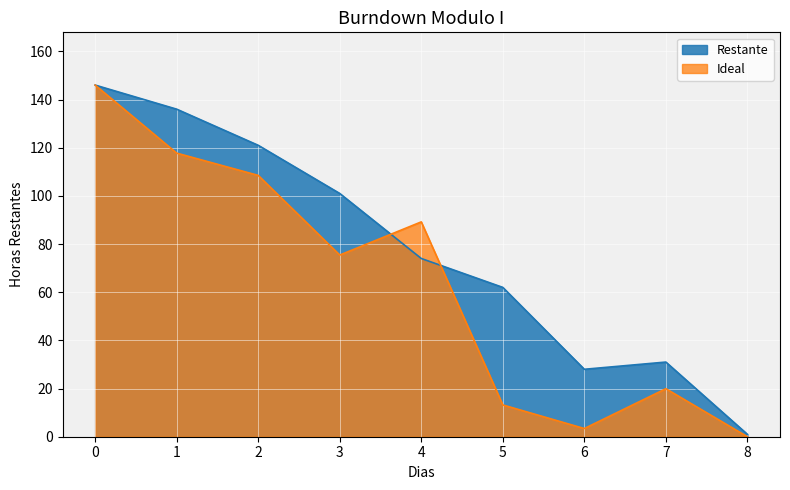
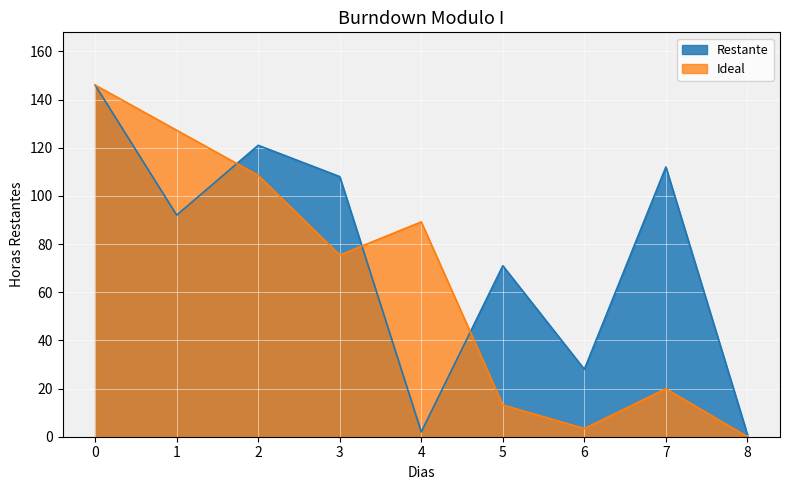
  {
    "Restante": {
-     "1": 136,
+     "1": 92,
      "2": 121,
-     "3": 101,
-     "4": 74,
-     "5": 62,
+     "3": 108,
+     "4": 2,
+     "5": 71,
      "6": 28,
-     "7": 31
+     "7": 112
    },
    "Ideal": {
-     "1": 118,
+     "1": 127,
      "2": 109,
      "3": 75,
      "4": 89,
      "5": 13,
      "6": 3,
      "7": 20
    }
  }
